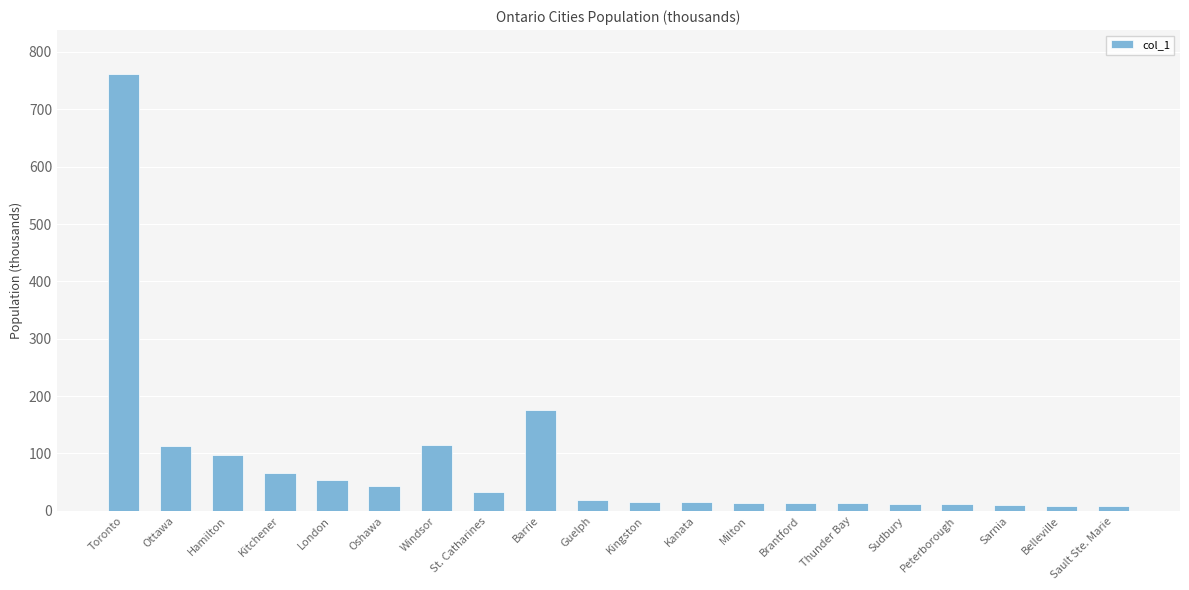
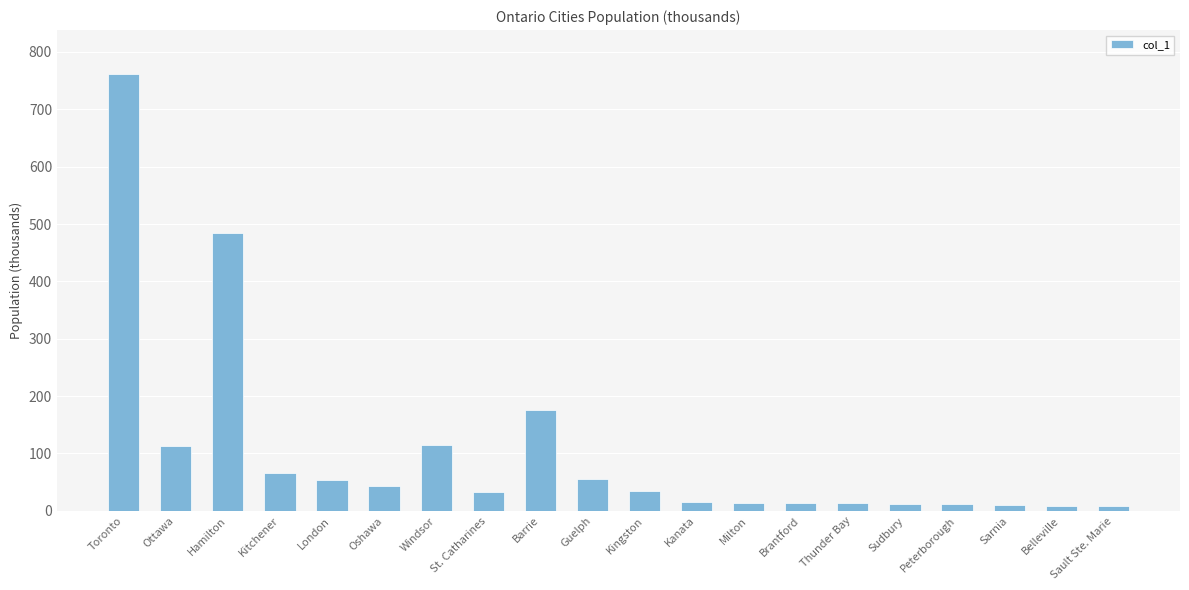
  {
    "Toronto": 760,
    "Ottawa": 110,
-   "Hamilton": 100,
+   "Hamilton": 490,
    "Kitchener": 70,
    "London": 50,
    "Oshawa": 40,
    "Windsor": 120,
    "St. Catharines": 30,
    "Barrie": 180,
-   "Guelph": 20,
-   "Kingston": 20,
+   "Guelph": 60,
+   "Kingston": 30,
    "Kanata": 20,
    "Milton": 10,
    "Brantford": 10,
    "Thunder Bay": 10,
    "Sudbury": 10,
    "Peterborough": 10,
    "Sarnia": 10,
    "Belleville": 10,
    "Sault Ste. Marie": 10
  }
